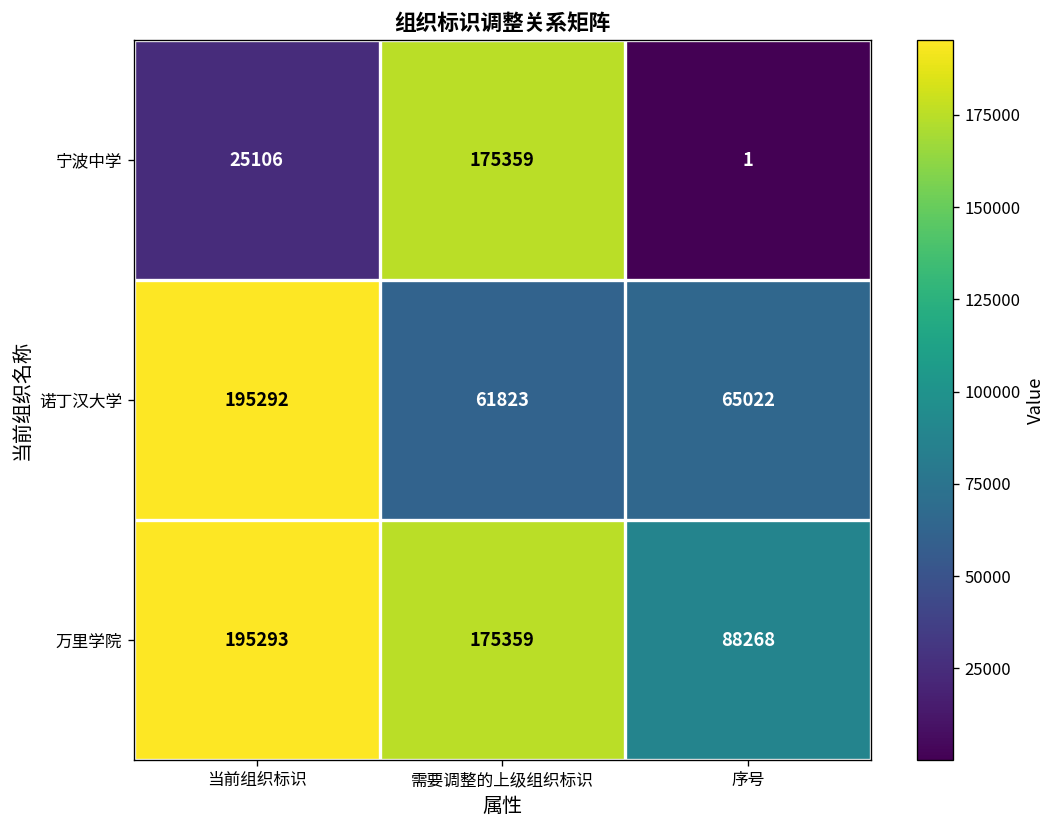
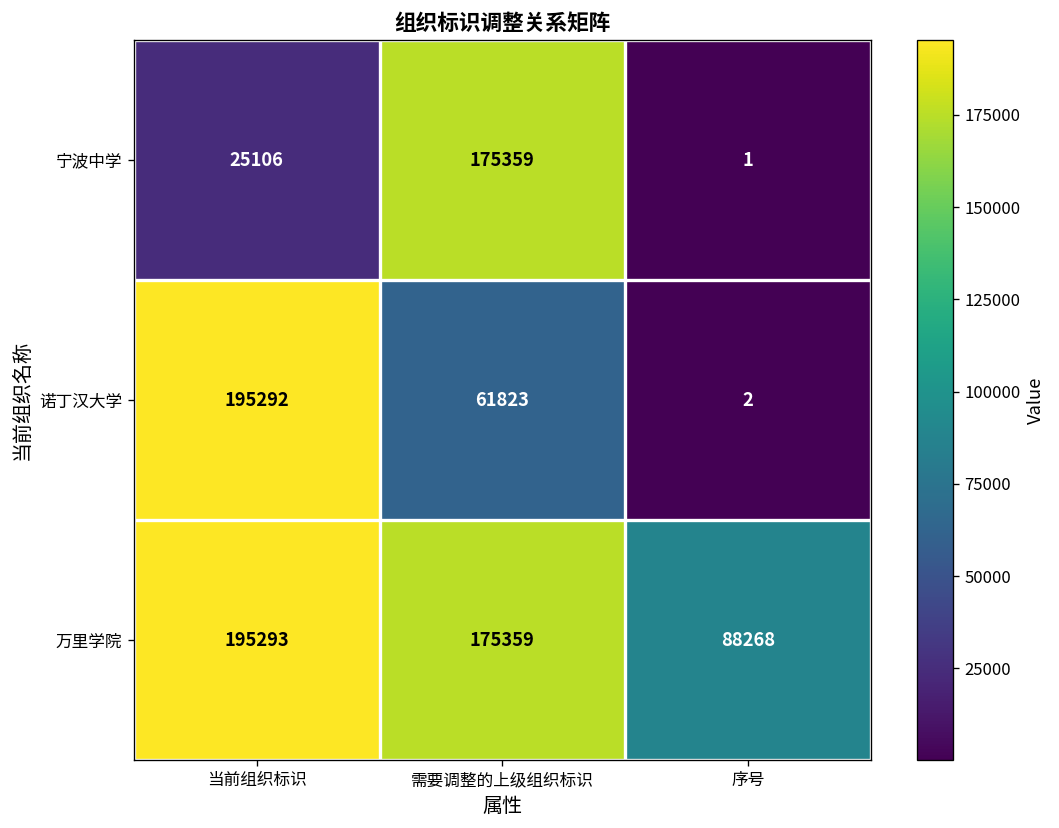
  {
    "宁波中学": {
      "当前组织标识": 25106,
      "需要调整的上级组织标识": 175359,
      "序号": 1
    },
    "诺丁汉大学": {
      "当前组织标识": 195292,
      "需要调整的上级组织标识": 61823,
-     "序号": 65022
+     "序号": 2
    },
    "万里学院": {
      "当前组织标识": 195293,
      "需要调整的上级组织标识": 175359,
      "序号": 88268
    }
  }
